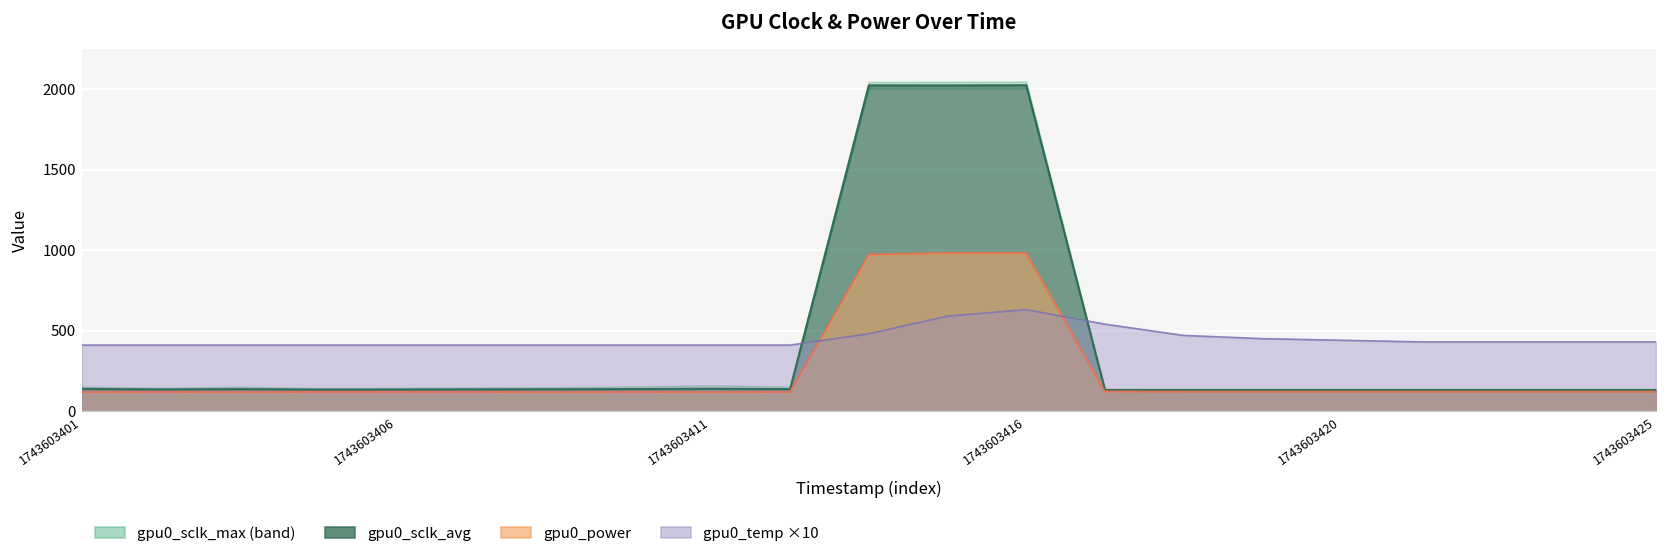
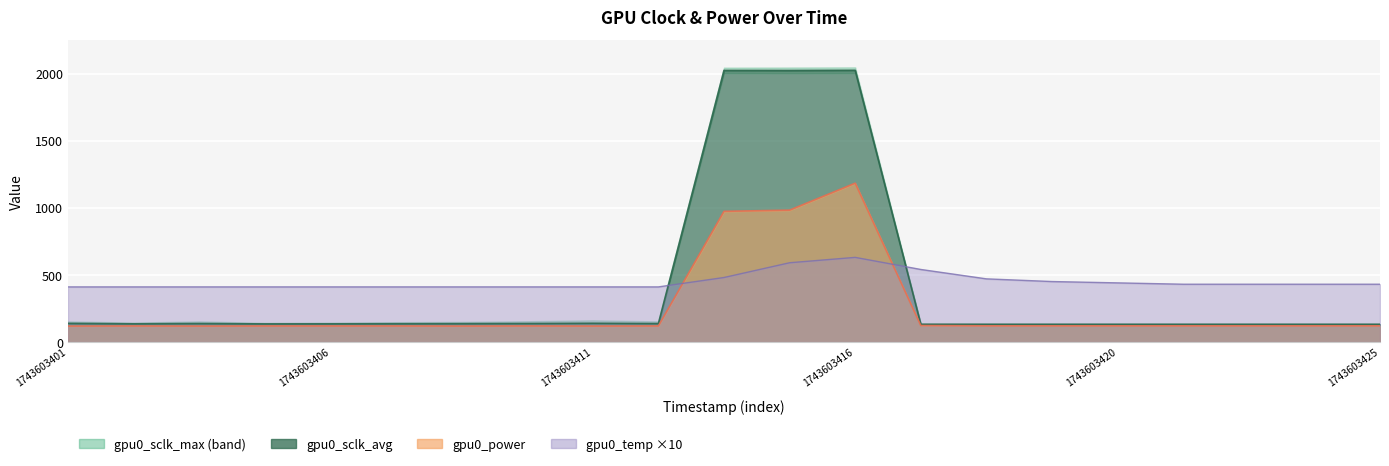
  {
    "gpu0_sclk_avg": {
      "1743603411": 140,
      "1743603416": 2020
    },
    "gpu0_power": {
      "1743603401": 120,
      "1743603411": 120,
-     "1743603416": 980
+     "1743603416": 1180
    }
  }
